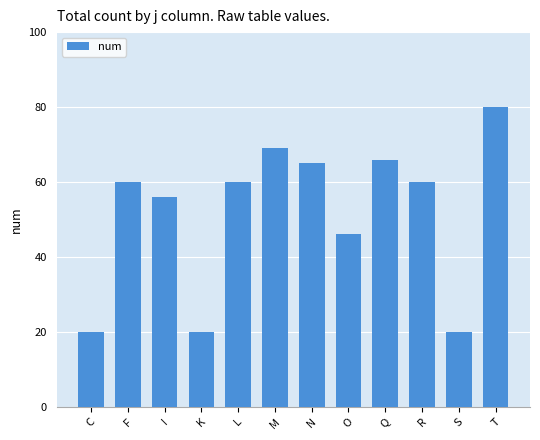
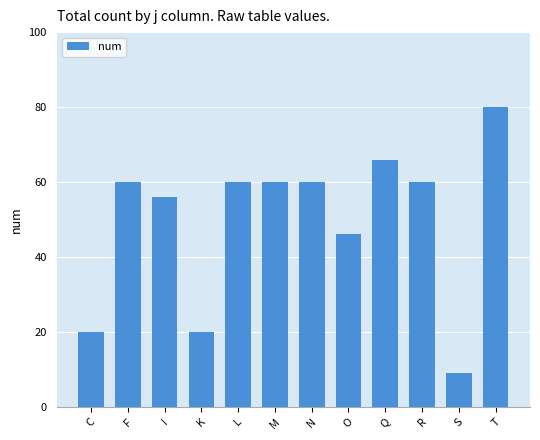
  {
    "C": 20,
    "F": 60,
    "I": 56,
    "K": 20,
    "L": 60,
-   "M": 69,
-   "N": 65,
+   "M": 60,
+   "N": 60,
    "O": 46,
    "Q": 66,
    "R": 60,
-   "S": 20,
+   "S": 9,
    "T": 80
  }
